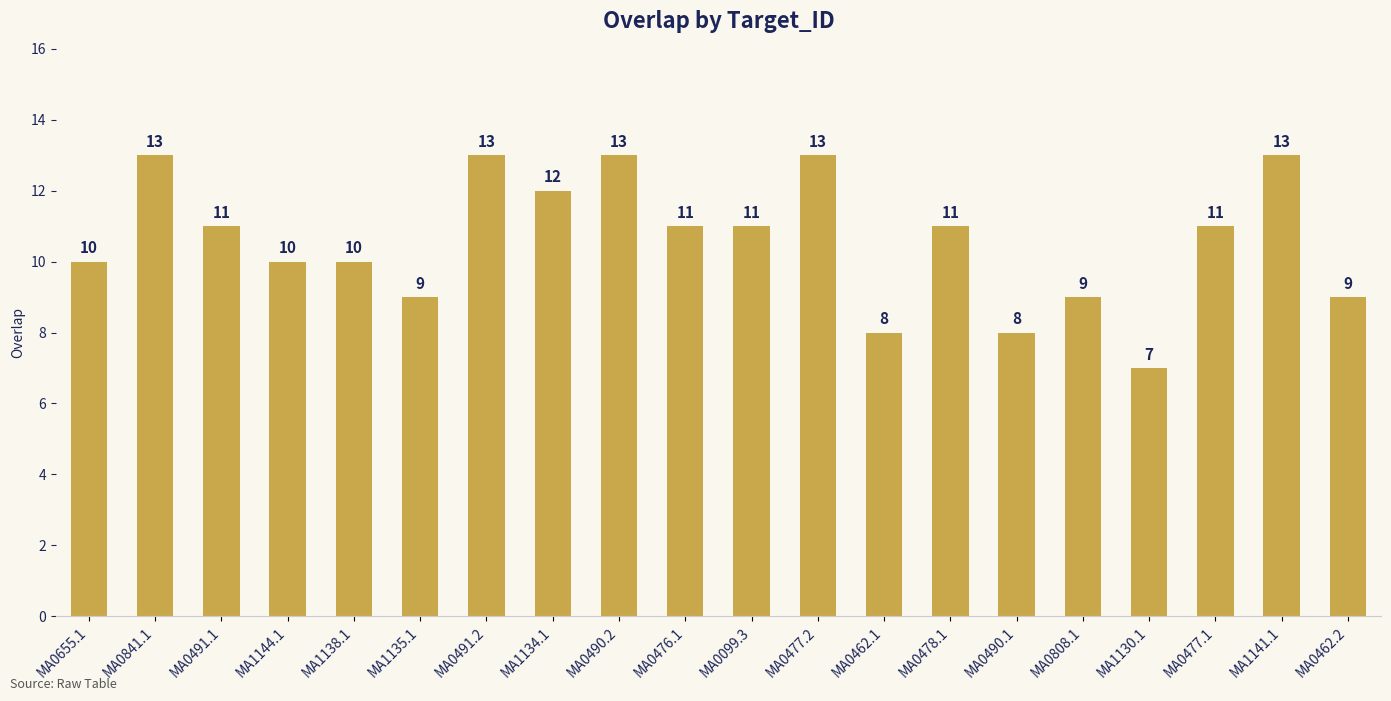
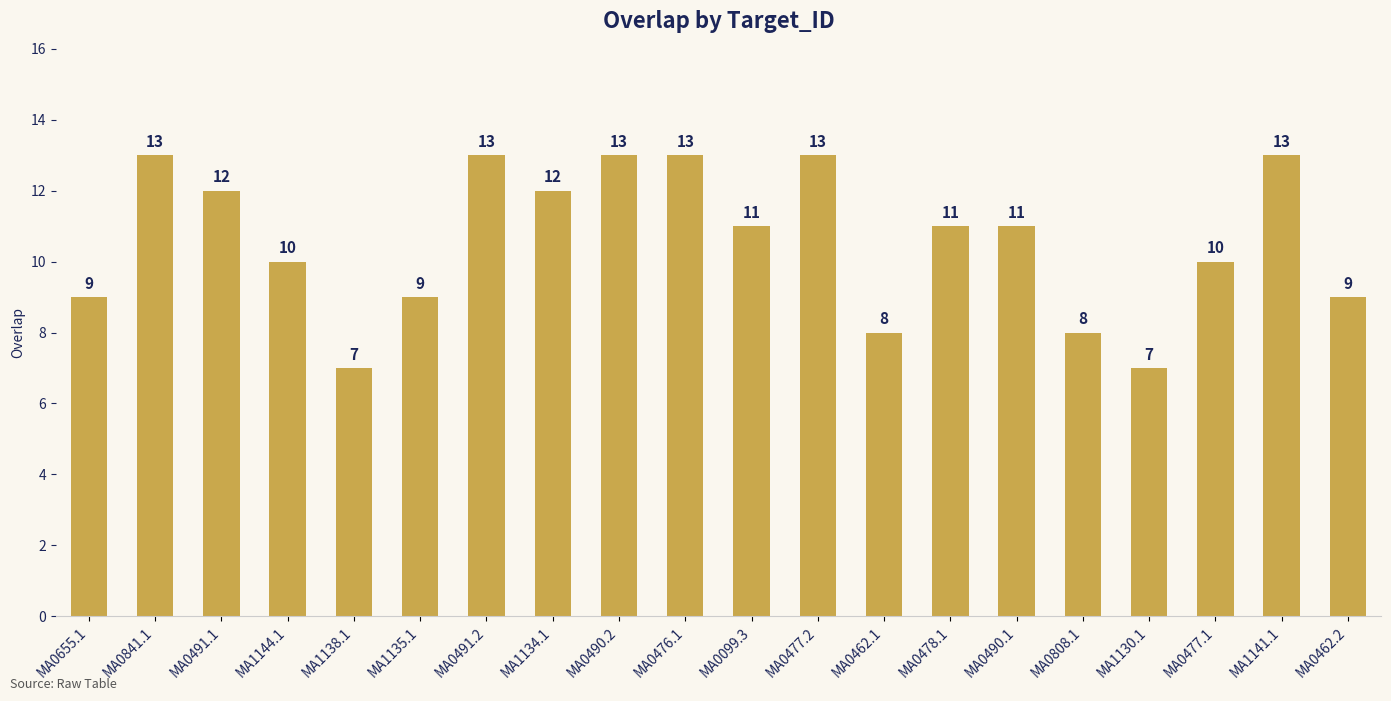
  {
-   "MA0655.1": 10,
+   "MA0655.1": 9,
    "MA0841.1": 13,
-   "MA0491.1": 11,
+   "MA0491.1": 12,
    "MA1144.1": 10,
-   "MA1138.1": 10,
+   "MA1138.1": 7,
    "MA1135.1": 9,
    "MA0491.2": 13,
    "MA1134.1": 12,
    "MA0490.2": 13,
-   "MA0476.1": 11,
+   "MA0476.1": 13,
    "MA0099.3": 11,
    "MA0477.2": 13,
    "MA0462.1": 8,
    "MA0478.1": 11,
-   "MA0490.1": 8,
-   "MA0808.1": 9,
+   "MA0490.1": 11,
+   "MA0808.1": 8,
    "MA1130.1": 7,
-   "MA0477.1": 11,
+   "MA0477.1": 10,
    "MA1141.1": 13,
    "MA0462.2": 9
  }
